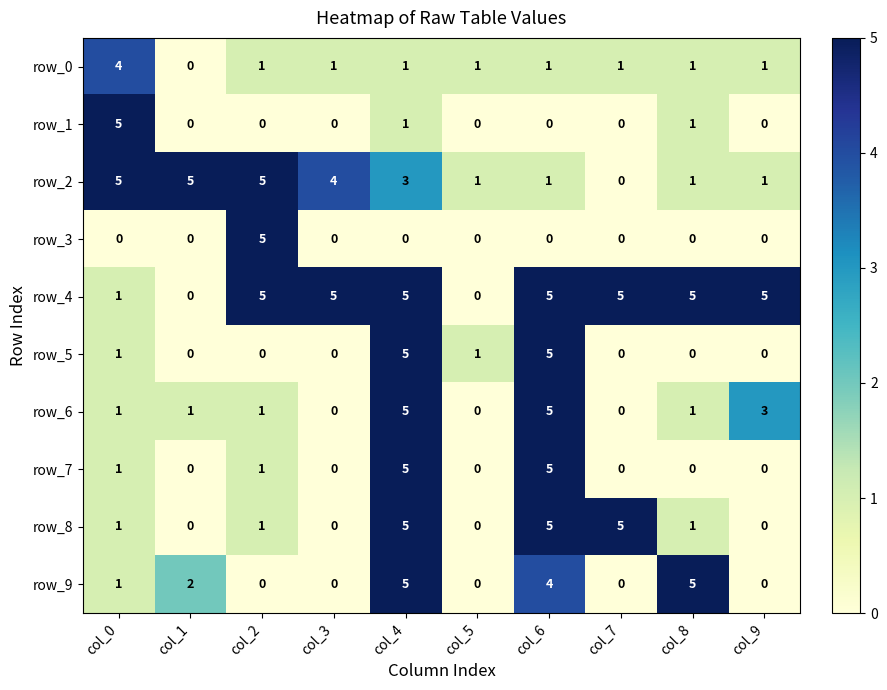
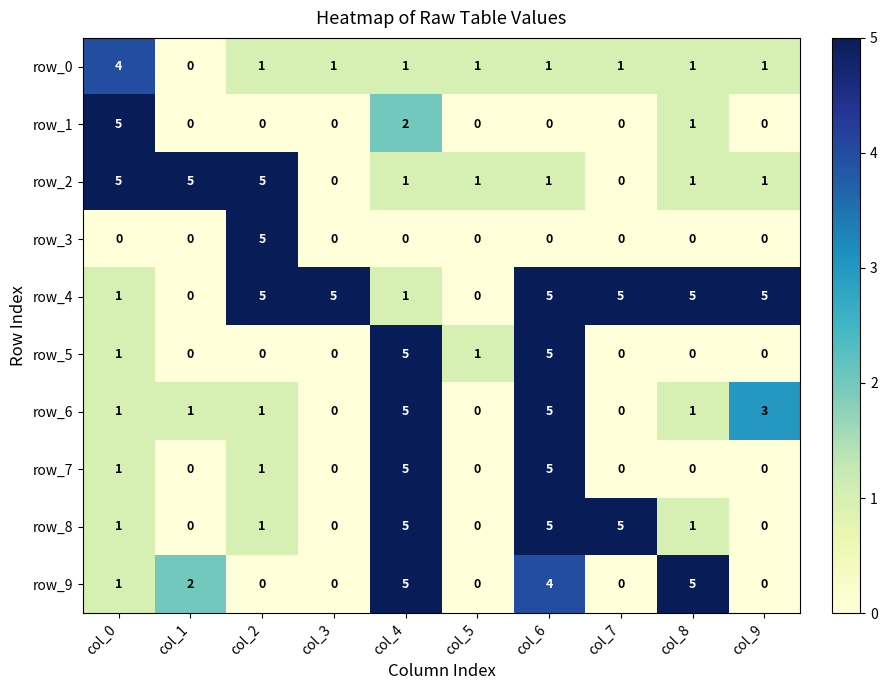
  {
    "row_0": {
      "col_0": 4,
      "col_1": 0,
      "col_2": 1,
      "col_3": 1,
      "col_4": 1,
      "col_5": 1,
      "col_6": 1,
      "col_7": 1,
      "col_8": 1,
      "col_9": 1
    },
    "row_1": {
      "col_0": 5,
      "col_1": 0,
      "col_2": 0,
      "col_3": 0,
-     "col_4": 1,
+     "col_4": 2,
      "col_5": 0,
      "col_6": 0,
      "col_7": 0,
      "col_8": 1,
      "col_9": 0
    },
    "row_2": {
      "col_0": 5,
      "col_1": 5,
      "col_2": 5,
-     "col_3": 4,
-     "col_4": 3,
+     "col_3": 0,
+     "col_4": 1,
      "col_5": 1,
      "col_6": 1,
      "col_7": 0,
      "col_8": 1,
      "col_9": 1
    },
    "row_3": {
      "col_0": 0,
      "col_1": 0,
      "col_2": 5,
      "col_3": 0,
      "col_4": 0,
      "col_5": 0,
      "col_6": 0,
      "col_7": 0,
      "col_8": 0,
      "col_9": 0
    },
    "row_4": {
      "col_0": 1,
      "col_1": 0,
      "col_2": 5,
      "col_3": 5,
-     "col_4": 5,
+     "col_4": 1,
      "col_5": 0,
      "col_6": 5,
      "col_7": 5,
      "col_8": 5,
      "col_9": 5
    },
    "row_5": {
      "col_0": 1,
      "col_1": 0,
      "col_2": 0,
      "col_3": 0,
      "col_4": 5,
      "col_5": 1,
      "col_6": 5,
      "col_7": 0,
      "col_8": 0,
      "col_9": 0
    },
    "row_6": {
      "col_0": 1,
      "col_1": 1,
      "col_2": 1,
      "col_3": 0,
      "col_4": 5,
      "col_5": 0,
      "col_6": 5,
      "col_7": 0,
      "col_8": 1,
      "col_9": 3
    },
    "row_7": {
      "col_0": 1,
      "col_1": 0,
      "col_2": 1,
      "col_3": 0,
      "col_4": 5,
      "col_5": 0,
      "col_6": 5,
      "col_7": 0,
      "col_8": 0,
      "col_9": 0
    },
    "row_8": {
      "col_0": 1,
      "col_1": 0,
      "col_2": 1,
      "col_3": 0,
      "col_4": 5,
      "col_5": 0,
      "col_6": 5,
      "col_7": 5,
      "col_8": 1,
      "col_9": 0
    },
    "row_9": {
      "col_0": 1,
      "col_1": 2,
      "col_2": 0,
      "col_3": 0,
      "col_4": 5,
      "col_5": 0,
      "col_6": 4,
      "col_7": 0,
      "col_8": 5,
      "col_9": 0
    }
  }
